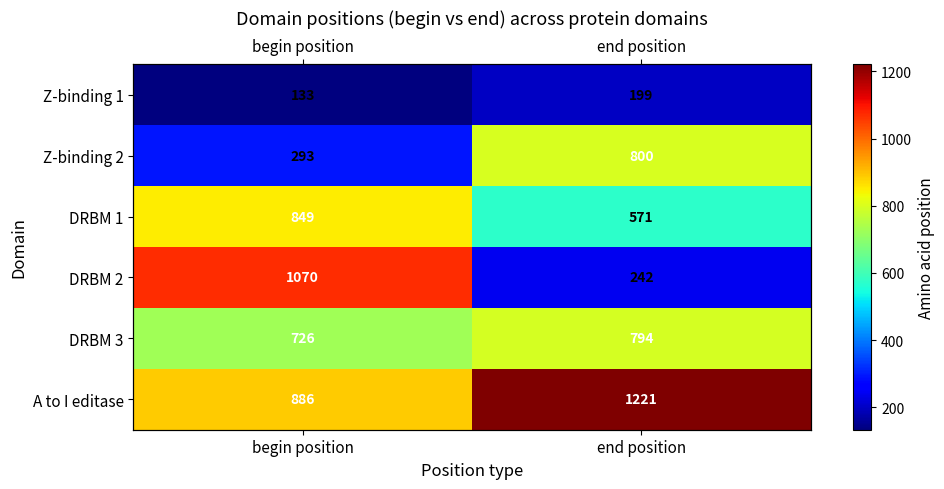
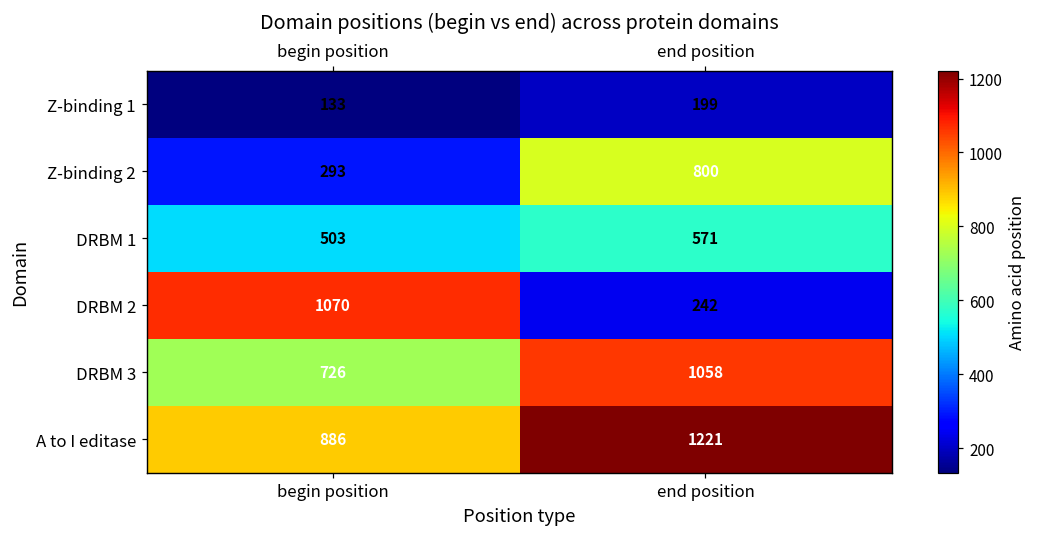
  {
    "Z-binding 1": {
      "begin position": 133,
      "end position": 199
    },
    "Z-binding 2": {
      "begin position": 293,
      "end position": 800
    },
    "DRBM 1": {
-     "begin position": 849,
+     "begin position": 503,
      "end position": 571
    },
    "DRBM 2": {
      "begin position": 1070,
      "end position": 242
    },
    "DRBM 3": {
      "begin position": 726,
-     "end position": 794
+     "end position": 1058
    },
    "A to I editase": {
      "begin position": 886,
      "end position": 1221
    }
  }
